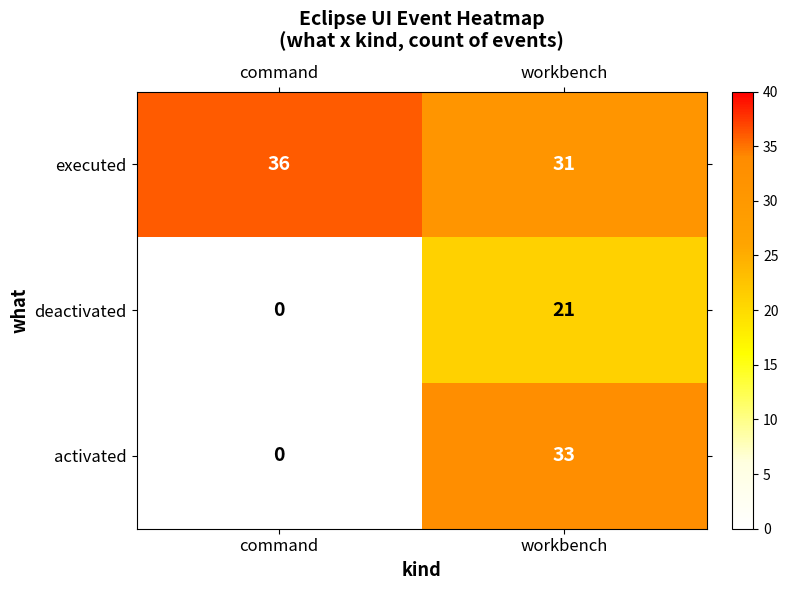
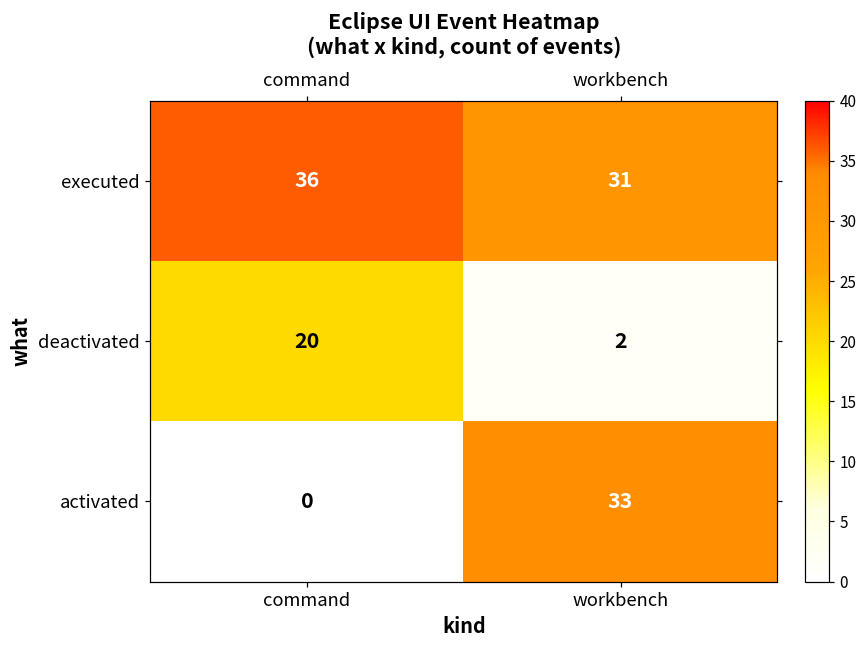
  {
    "executed": {
      "command": 36,
      "workbench": 31
    },
    "deactivated": {
-     "command": 0,
-     "workbench": 21
+     "command": 20,
+     "workbench": 2
    },
    "activated": {
      "command": 0,
      "workbench": 33
    }
  }
